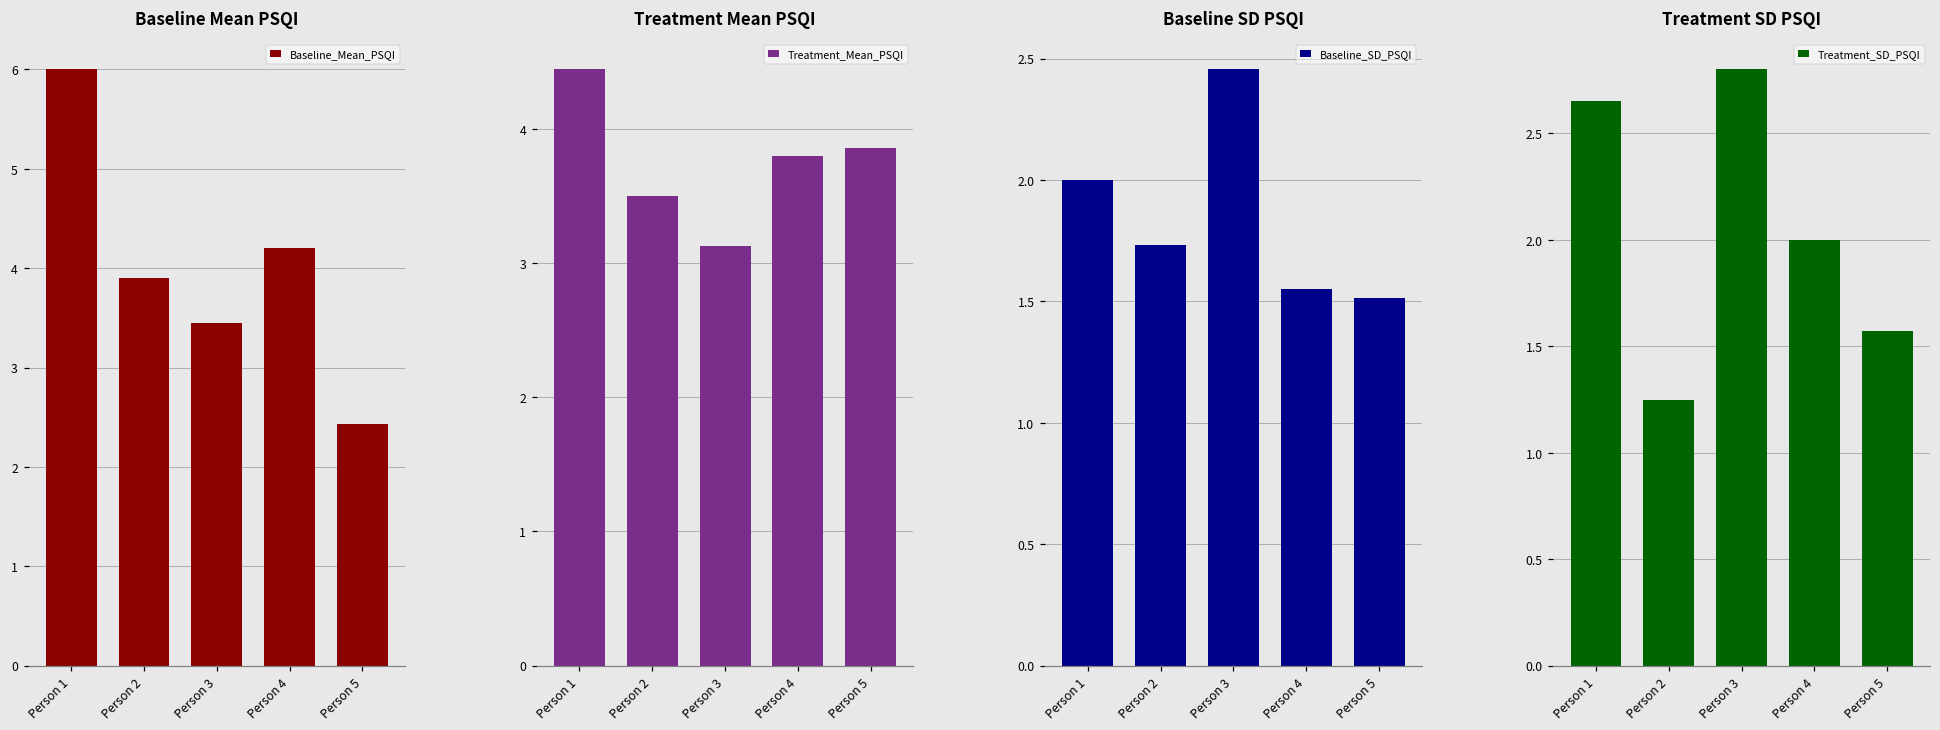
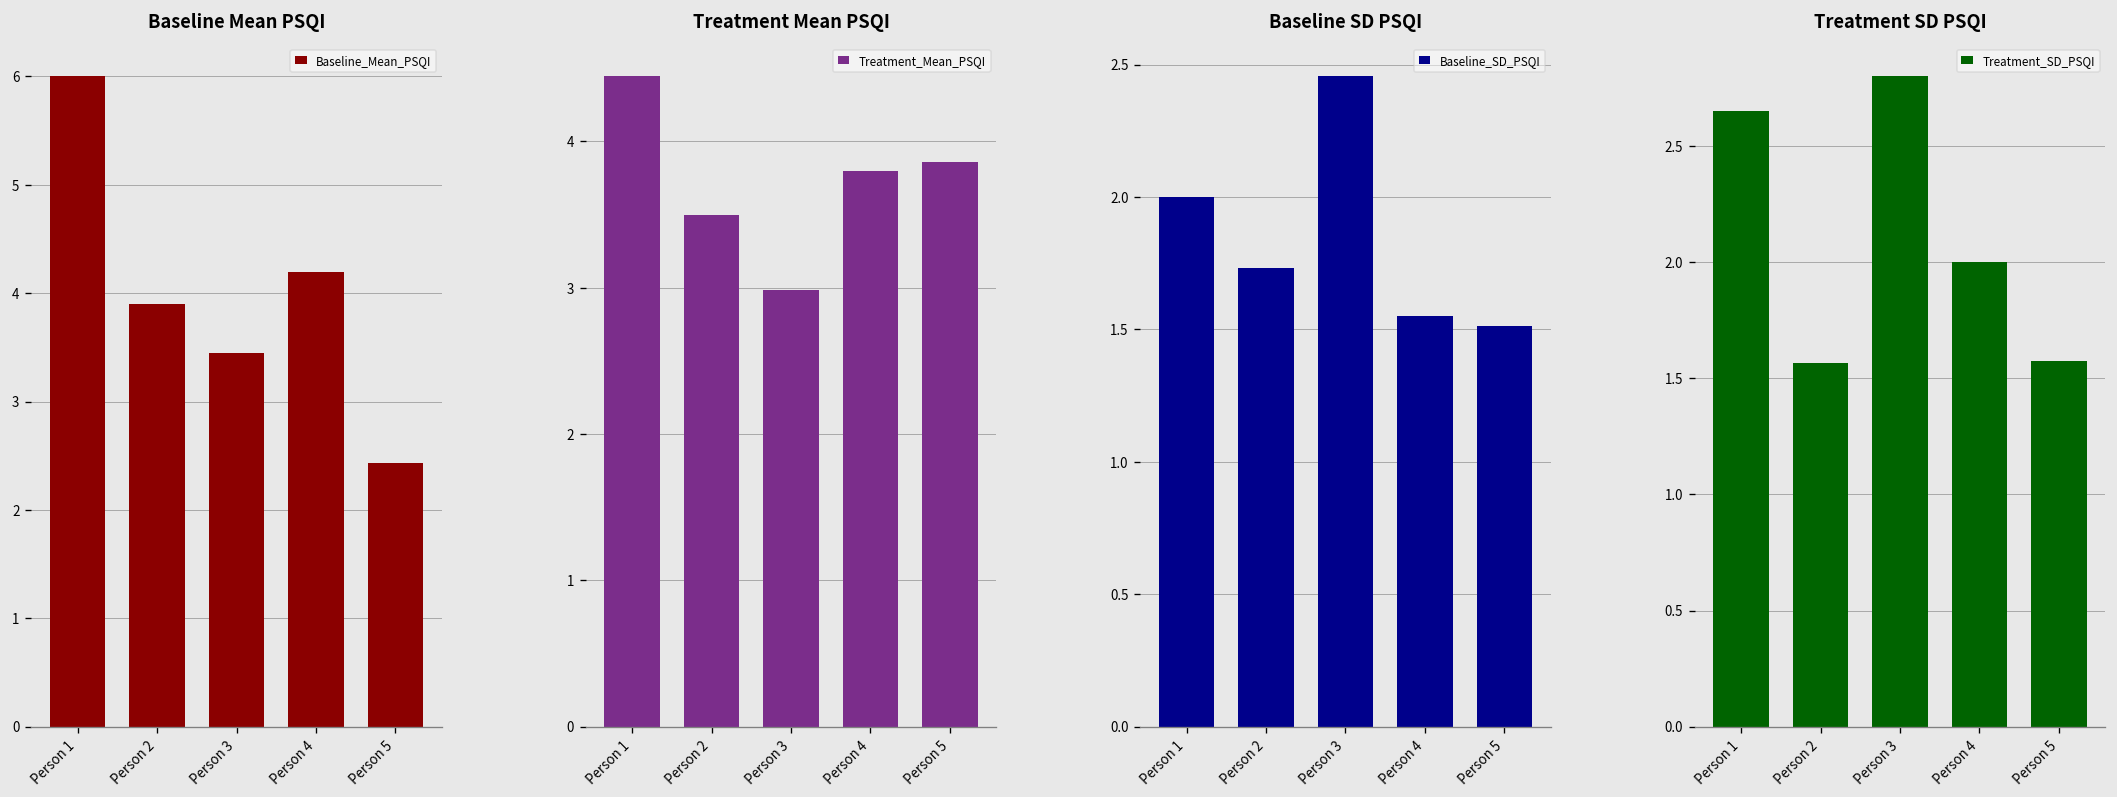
  {
    "Baseline Mean PSQI": {
      "Person 1": 6.0,
      "Person 2": 3.9,
      "Person 3": 3.4,
      "Person 4": 4.2,
      "Person 5": 2.4
    },
    "Treatment Mean PSQI": {
      "Person 1": 4.44,
      "Person 2": 3.50,
-     "Person 3": 3.13,
+     "Person 3": 2.98,
      "Person 4": 3.80,
      "Person 5": 3.86
    },
    "Baseline SD PSQI": {
      "Person 1": 2.00,
      "Person 2": 1.73,
      "Person 3": 2.46,
      "Person 4": 1.55,
      "Person 5": 1.51
    },
    "Treatment SD PSQI": {
      "Person 1": 2.65,
-     "Person 2": 1.25,
+     "Person 2": 1.57,
      "Person 3": 2.80,
      "Person 4": 2.00,
      "Person 5": 1.57
    }
  }
